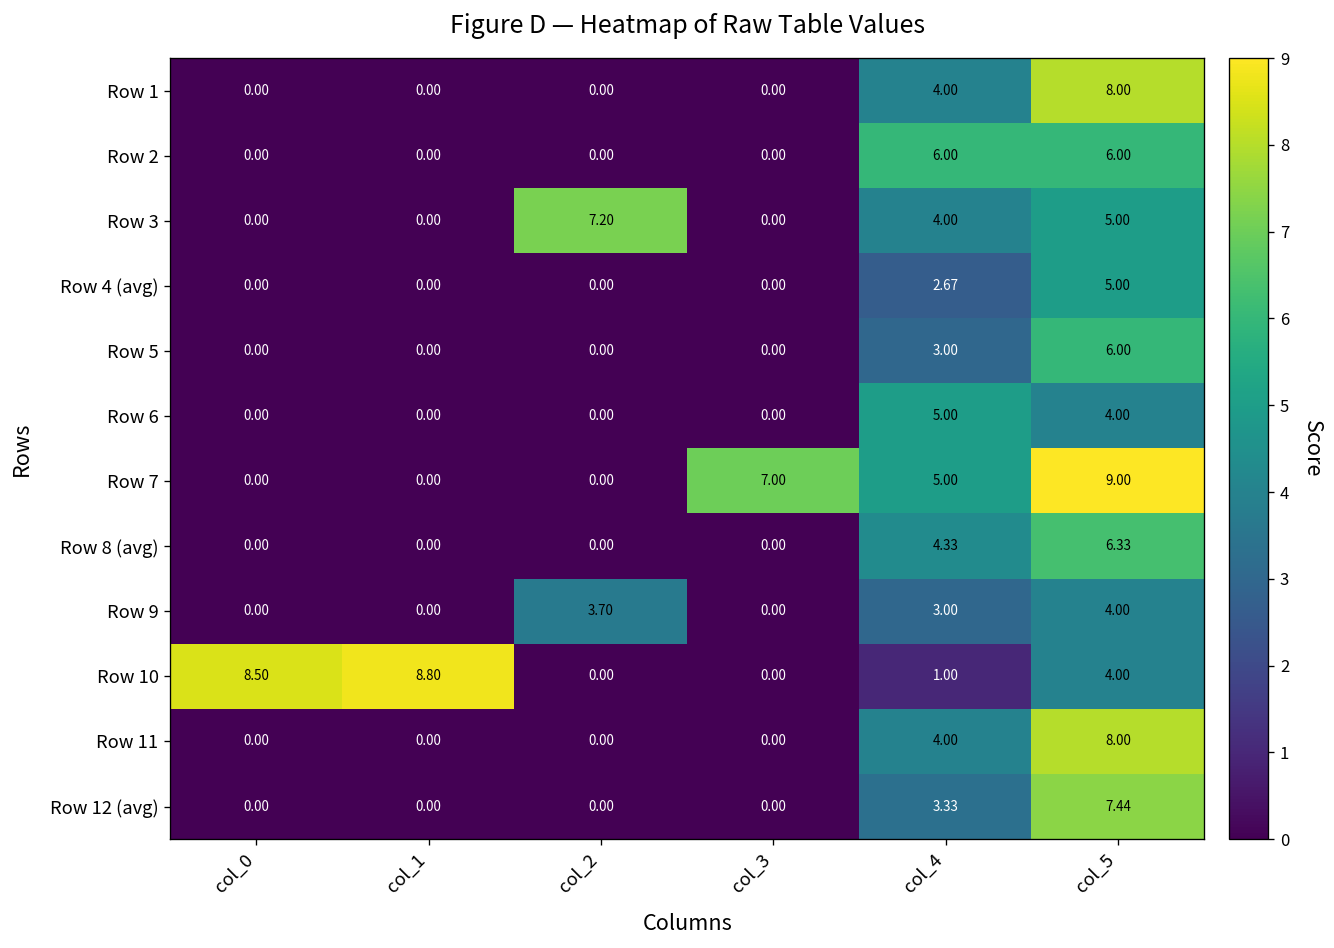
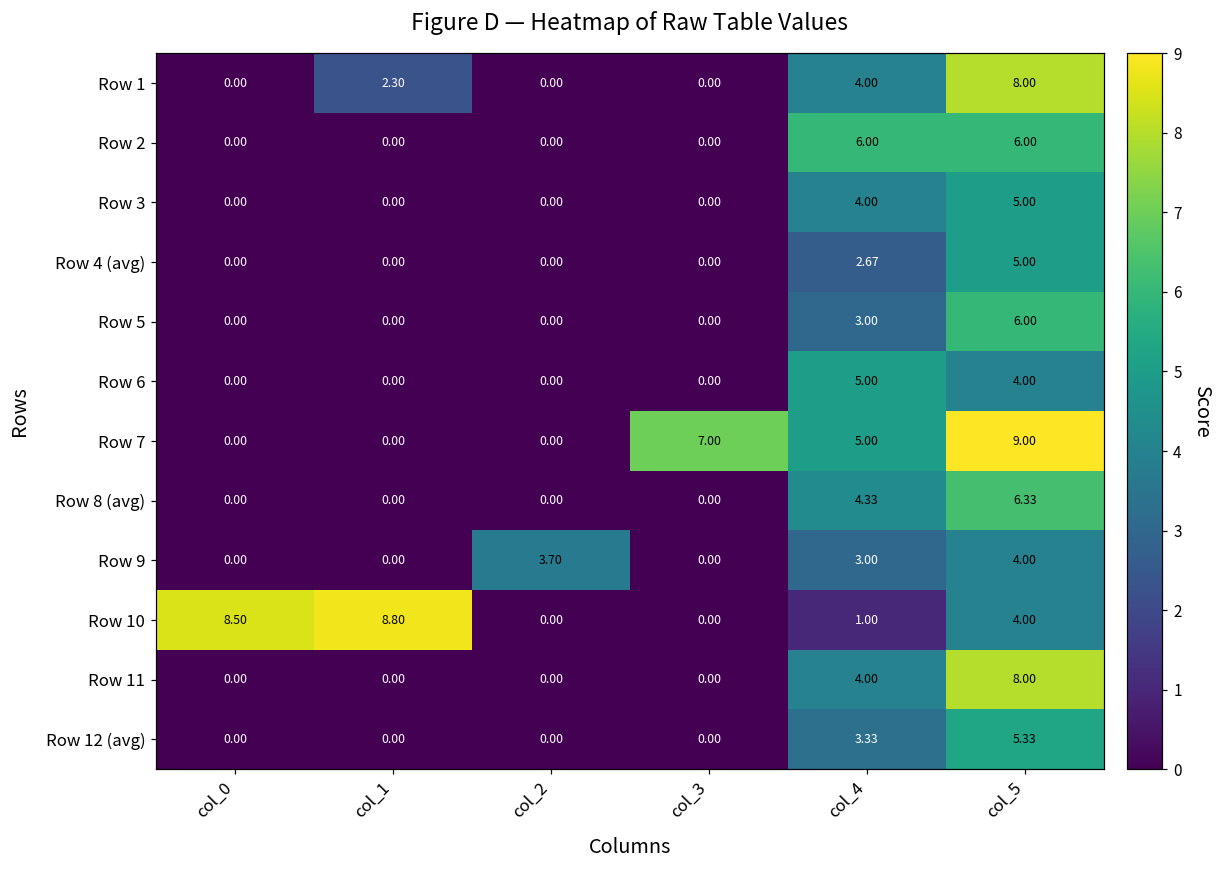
  {
    "Row 1": {
      "col_0": 0.00,
-     "col_1": 0.00,
+     "col_1": 2.30,
      "col_2": 0.00,
      "col_3": 0.00,
      "col_4": 4.00,
      "col_5": 8.00
    },
    "Row 2": {
      "col_0": 0.00,
      "col_1": 0.00,
      "col_2": 0.00,
      "col_3": 0.00,
      "col_4": 6.00,
      "col_5": 6.00
    },
    "Row 3": {
      "col_0": 0.00,
      "col_1": 0.00,
-     "col_2": 7.20,
+     "col_2": 0.00,
      "col_3": 0.00,
      "col_4": 4.00,
      "col_5": 5.00
    },
    "Row 4 (avg)": {
      "col_0": 0.00,
      "col_1": 0.00,
      "col_2": 0.00,
      "col_3": 0.00,
      "col_4": 2.67,
      "col_5": 5.00
    },
    "Row 5": {
      "col_0": 0.00,
      "col_1": 0.00,
      "col_2": 0.00,
      "col_3": 0.00,
      "col_4": 3.00,
      "col_5": 6.00
    },
    "Row 6": {
      "col_0": 0.00,
      "col_1": 0.00,
      "col_2": 0.00,
      "col_3": 0.00,
      "col_4": 5.00,
      "col_5": 4.00
    },
    "Row 7": {
      "col_0": 0.00,
      "col_1": 0.00,
      "col_2": 0.00,
      "col_3": 7.00,
      "col_4": 5.00,
      "col_5": 9.00
    },
    "Row 8 (avg)": {
      "col_0": 0.00,
      "col_1": 0.00,
      "col_2": 0.00,
      "col_3": 0.00,
      "col_4": 4.33,
      "col_5": 6.33
    },
    "Row 9": {
      "col_0": 0.00,
      "col_1": 0.00,
      "col_2": 3.70,
      "col_3": 0.00,
      "col_4": 3.00,
      "col_5": 4.00
    },
    "Row 10": {
      "col_0": 8.50,
      "col_1": 8.80,
      "col_2": 0.00,
      "col_3": 0.00,
      "col_4": 1.00,
      "col_5": 4.00
    },
    "Row 11": {
      "col_0": 0.00,
      "col_1": 0.00,
      "col_2": 0.00,
      "col_3": 0.00,
      "col_4": 4.00,
      "col_5": 8.00
    },
    "Row 12 (avg)": {
      "col_0": 0.00,
      "col_1": 0.00,
      "col_2": 0.00,
      "col_3": 0.00,
      "col_4": 3.33,
-     "col_5": 7.44
+     "col_5": 5.33
    }
  }
